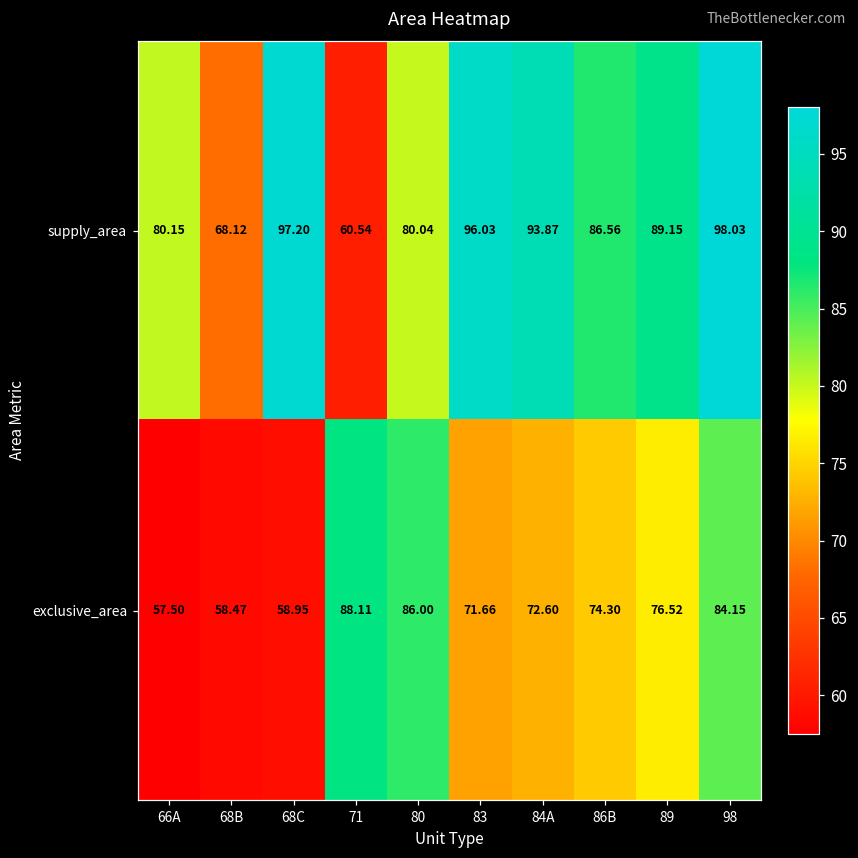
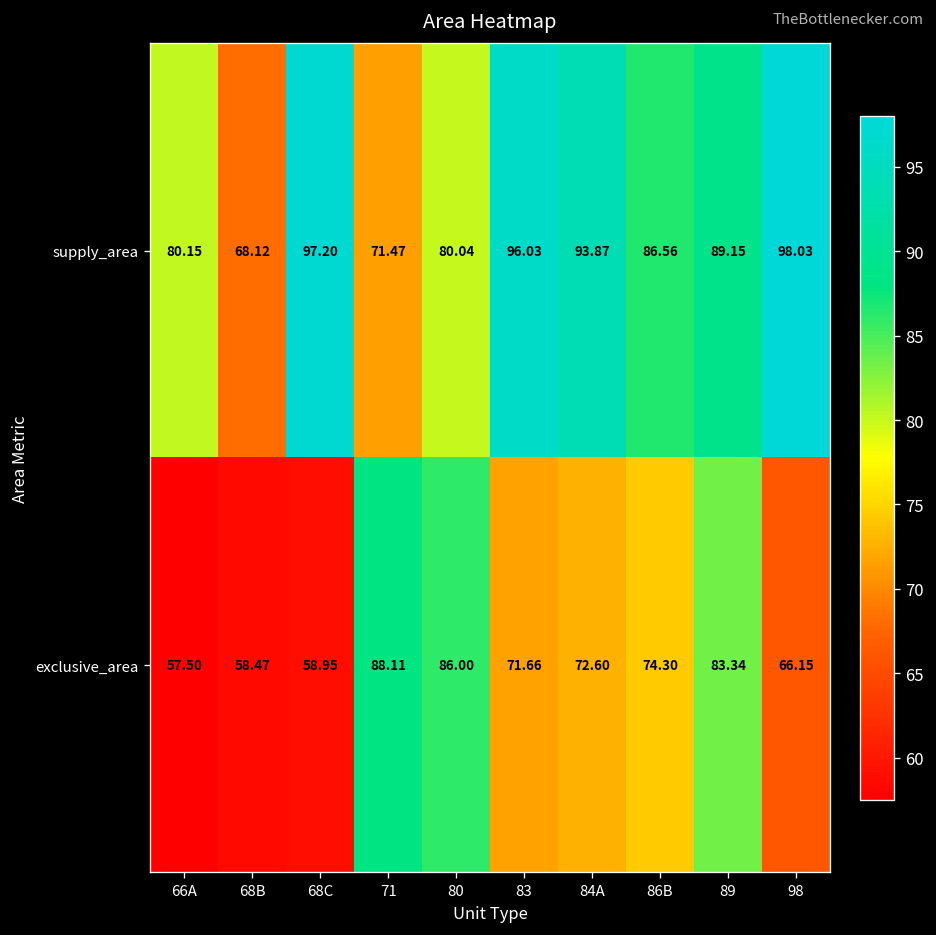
  {
    "supply_area": {
      "66A": 80.15,
      "68B": 68.12,
      "68C": 97.20,
-     "71": 60.54,
+     "71": 71.47,
      "80": 80.04,
      "83": 96.03,
      "84A": 93.87,
      "86B": 86.56,
      "89": 89.15,
      "98": 98.03
    },
    "exclusive_area": {
      "66A": 57.50,
      "68B": 58.47,
      "68C": 58.95,
      "71": 88.11,
      "80": 86.00,
      "83": 71.66,
      "84A": 72.60,
      "86B": 74.30,
-     "89": 76.52,
-     "98": 84.15
+     "89": 83.34,
+     "98": 66.15
    }
  }
